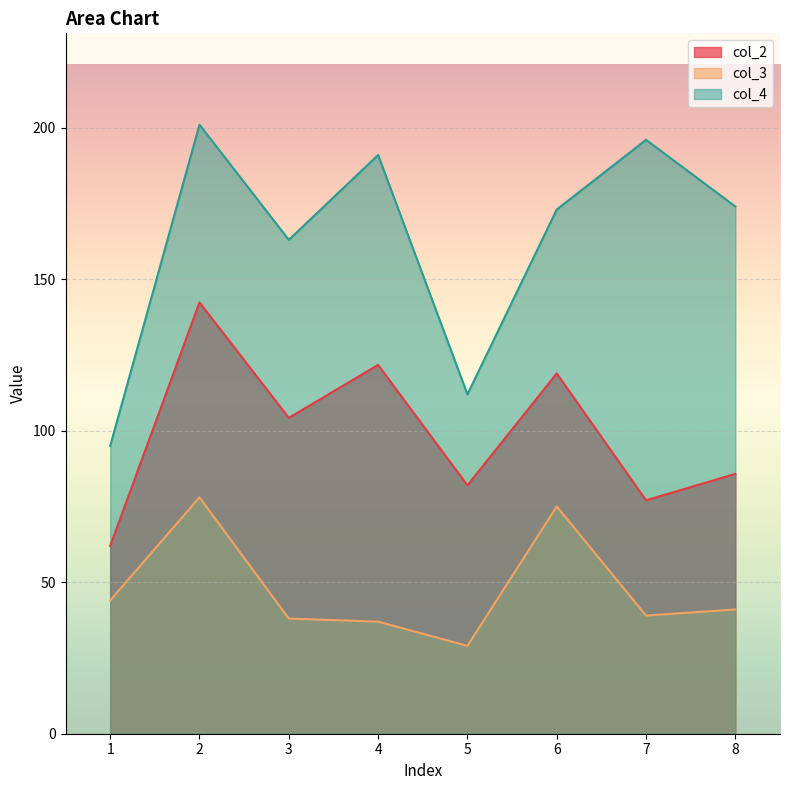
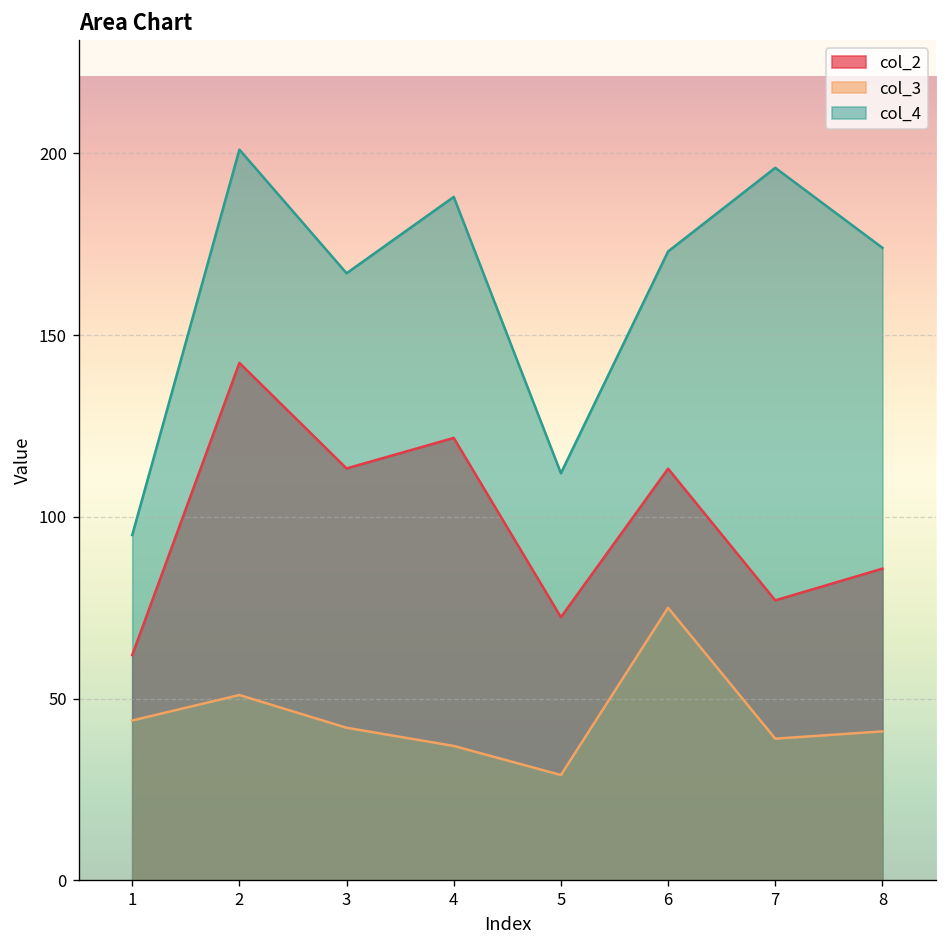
  {
    "col_2": {
      "1": 62,
      "2": 142,
-     "3": 104,
+     "3": 113,
      "4": 122,
-     "5": 82,
-     "6": 119,
+     "5": 72,
+     "6": 113,
      "7": 77,
      "8": 86
    },
    "col_3": {
      "1": 44,
-     "2": 78,
-     "3": 38,
+     "2": 51,
+     "3": 42,
      "4": 37,
      "5": 29,
      "6": 75,
      "7": 39,
      "8": 41
    },
    "col_4": {
      "1": 95,
      "2": 201,
-     "3": 163,
-     "4": 191,
+     "3": 167,
+     "4": 188,
      "5": 112,
      "6": 173,
      "7": 196,
      "8": 174
    }
  }
